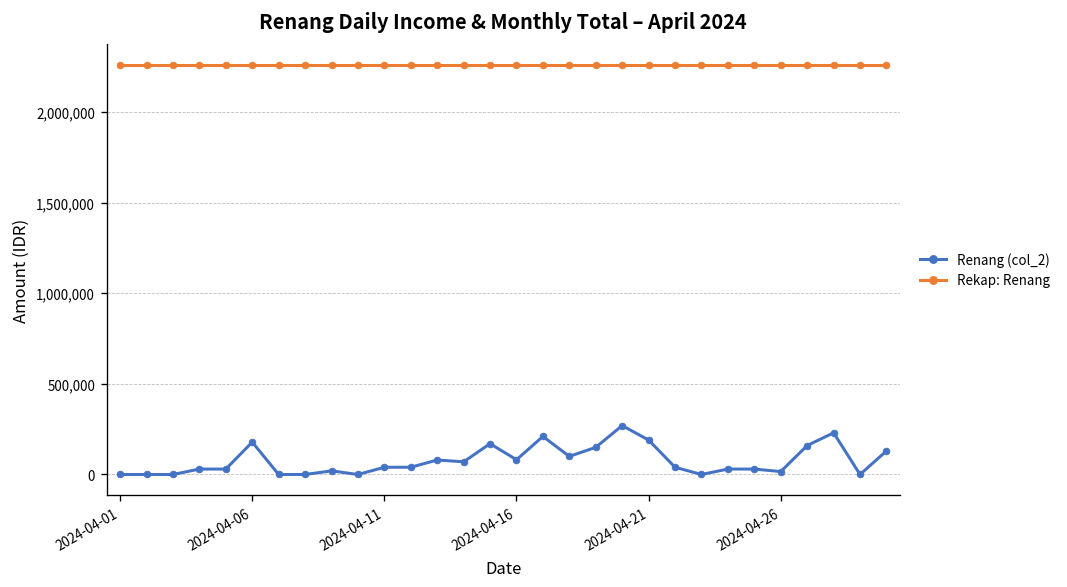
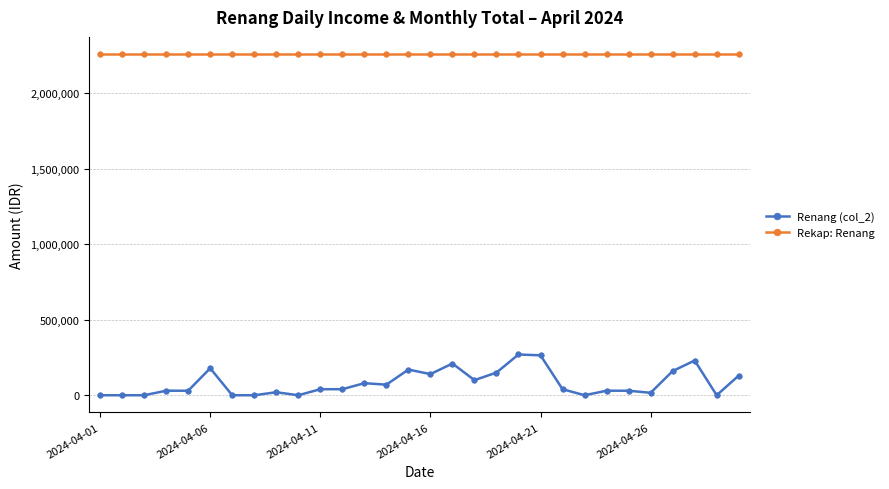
  {
    "Renang (col_2)": {
      "2024-04-01": "0",
      "2024-04-06": "180,000",
      "2024-04-11": "40,000",
-     "2024-04-16": "80,000",
-     "2024-04-21": "190,000",
+     "2024-04-16": "140,000",
+     "2024-04-21": "260,000",
      "2024-04-26": "20,000"
    },
    "Rekap: Renang": {
      "2024-04-01": "2,260,000",
      "2024-04-06": "2,260,000",
      "2024-04-11": "2,260,000",
      "2024-04-16": "2,260,000",
      "2024-04-21": "2,260,000",
      "2024-04-26": "2,260,000"
    }
  }
